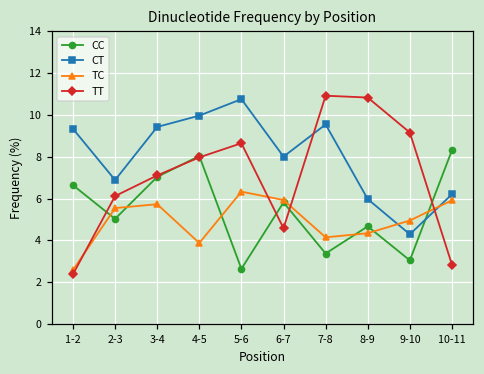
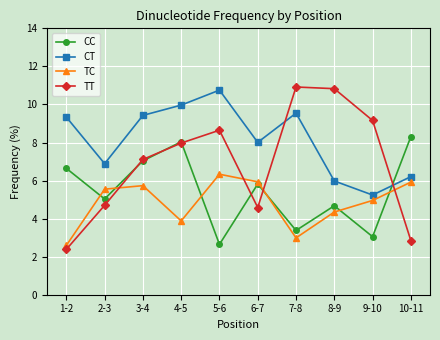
  {
    "CC": {
      "1-2": 6.6,
      "2-3": 5.0,
      "5-6": 2.6,
      "7-8": 3.4,
      "8-9": 4.7,
      "9-10": 3.1,
      "10-11": 8.3
    },
    "CT": {
      "1-2": 9.3,
      "2-3": 6.9,
      "3-4": 9.4,
      "4-5": 10.0,
      "5-6": 10.8,
      "6-7": 8.0,
      "7-8": 9.5,
      "8-9": 6.0,
-     "9-10": 4.3,
+     "9-10": 5.2,
      "10-11": 6.2
    },
    "TC": {
      "1-2": 2.6,
      "2-3": 5.5,
      "3-4": 5.7,
      "4-5": 3.9,
      "5-6": 6.3,
-     "7-8": 4.2,
+     "7-8": 3.0,
      "8-9": 4.3,
      "9-10": 5.0,
      "10-11": 5.9
    },
    "TT": {
      "1-2": 2.4,
-     "2-3": 6.1,
+     "2-3": 4.7,
      "5-6": 8.6,
      "6-7": 4.6,
      "7-8": 10.9,
      "8-9": 10.8,
      "9-10": 9.2,
      "10-11": 2.8
    }
  }
